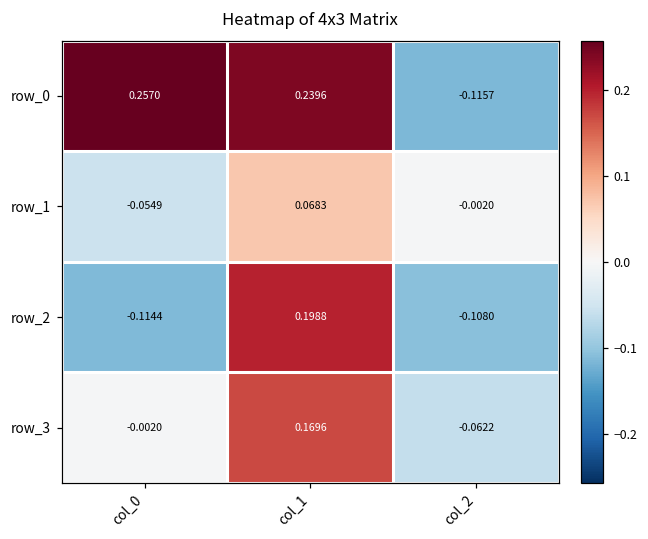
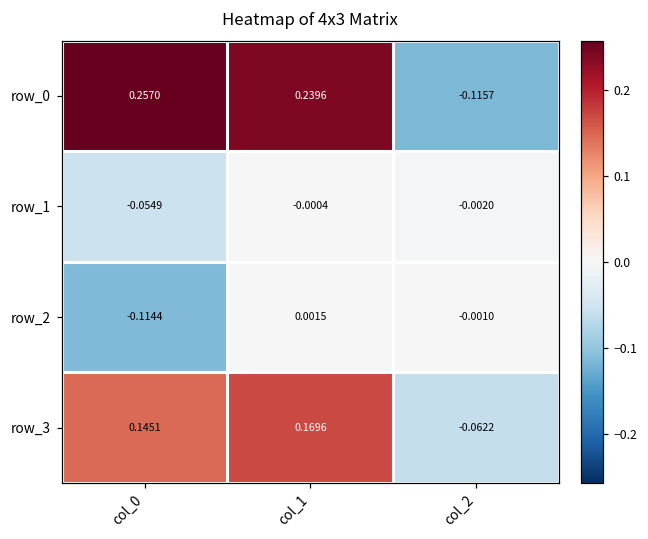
  {
    "row_0": {
      "col_0": 0.2570,
      "col_1": 0.2396,
      "col_2": -0.1157
    },
    "row_1": {
      "col_0": -0.0549,
-     "col_1": 0.0683,
+     "col_1": -0.0004,
      "col_2": -0.0020
    },
    "row_2": {
      "col_0": -0.1144,
-     "col_1": 0.1988,
-     "col_2": -0.1080
+     "col_1": 0.0015,
+     "col_2": -0.0010
    },
    "row_3": {
-     "col_0": -0.0020,
+     "col_0": 0.1451,
      "col_1": 0.1696,
      "col_2": -0.0622
    }
  }
